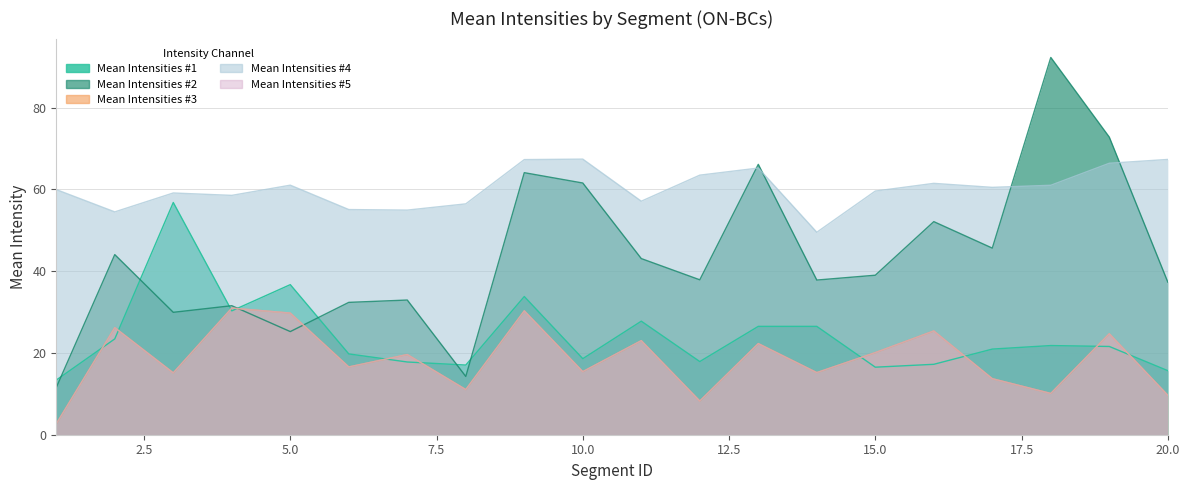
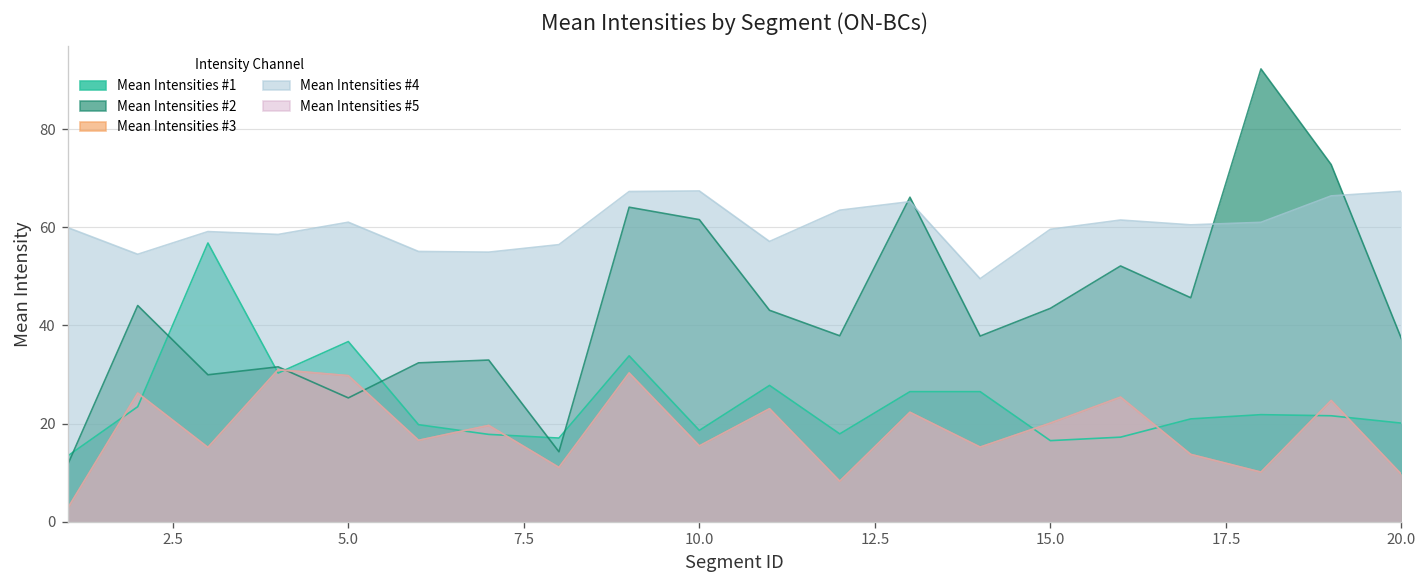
  {
    "Mean Intensities #1": {
      "5.0": 37,
      "10.0": 19,
      "15.0": 17,
-     "20.0": 16
+     "20.0": 20
    },
    "Mean Intensities #2": {
      "5.0": 25,
      "10.0": 62,
-     "15.0": 39,
+     "15.0": 43,
      "20.0": 37
    }
  }
